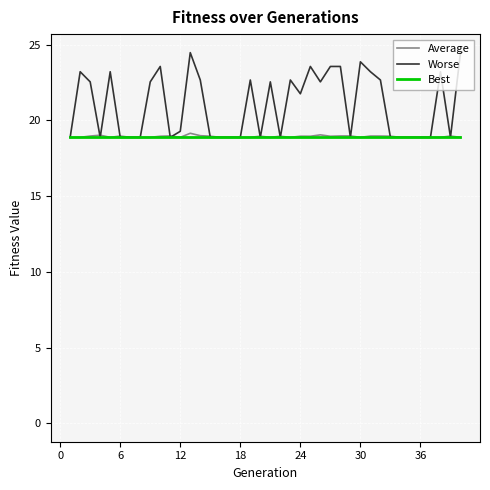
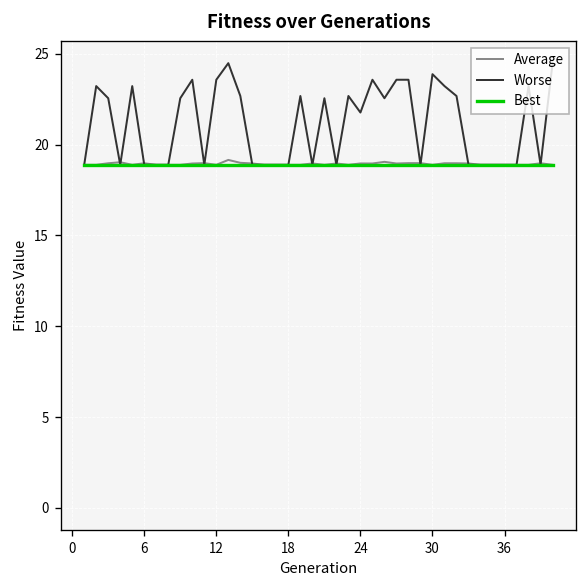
  {
    "Worse": {
-     "12": 19.3,
+     "12": 23.6,
      "24": 21.8,
      "30": 23.9
    }
  }
